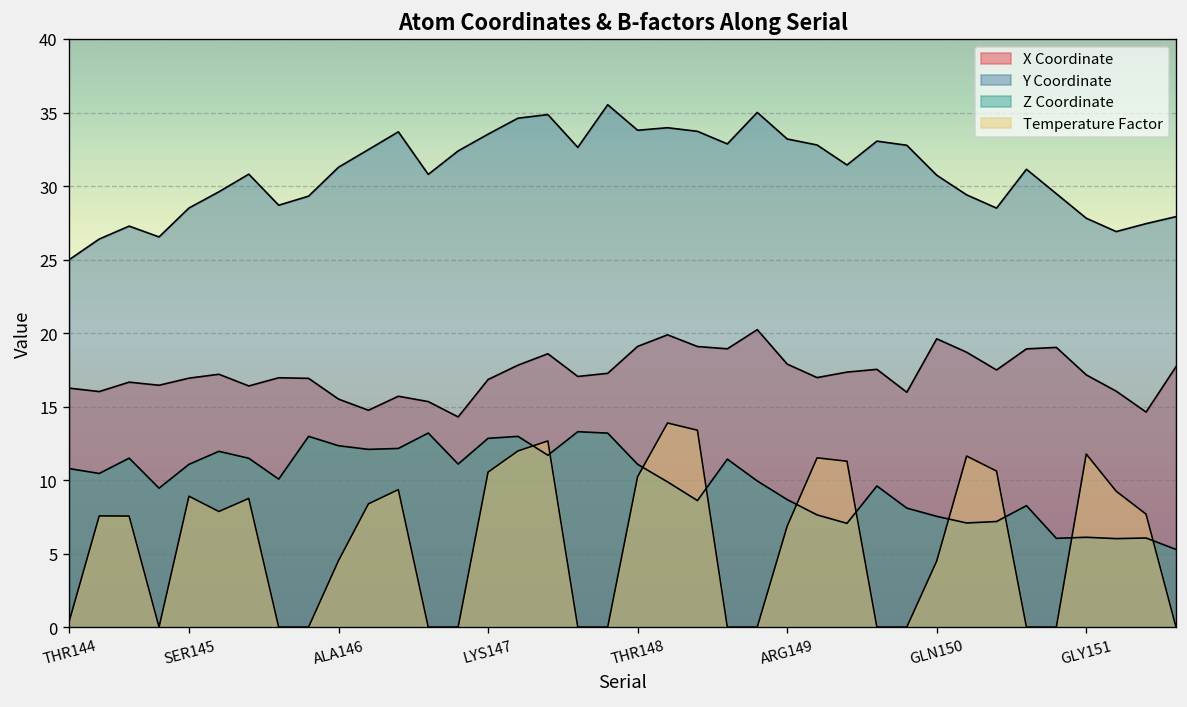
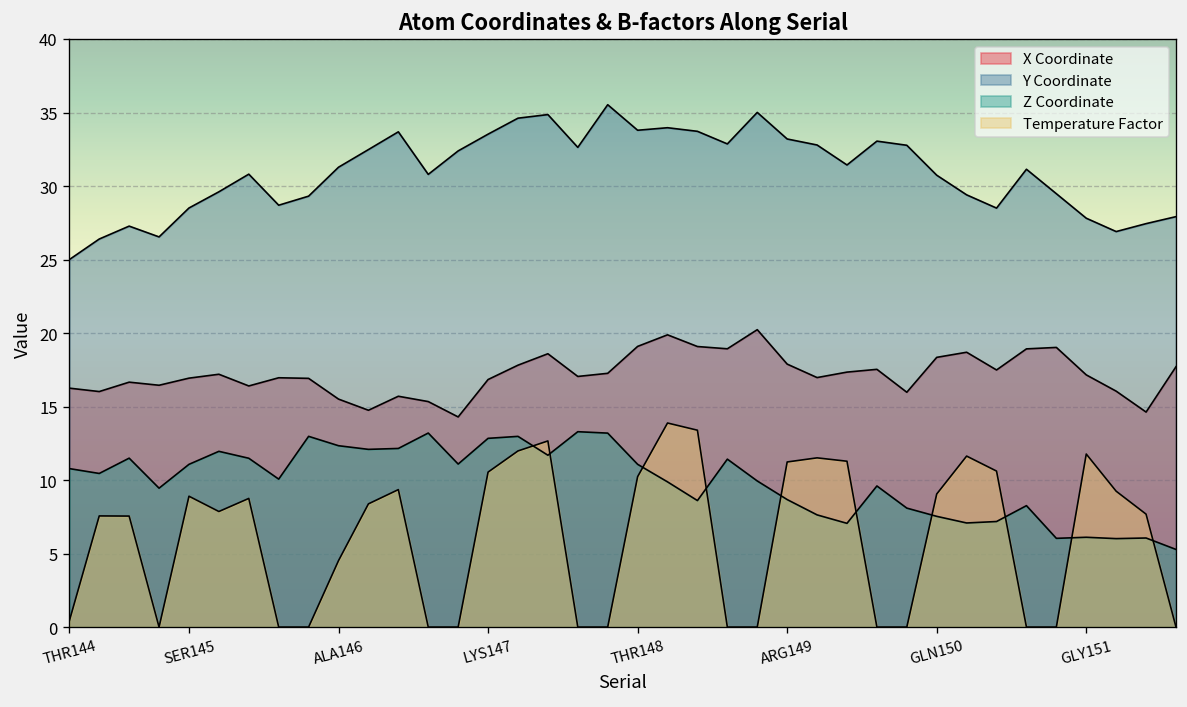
  {
    "X Coordinate": {
      "THR144": 16.3,
      "SER145": 16.9,
      "ALA146": 15.5,
      "LYS147": 16.8,
      "THR148": 19.1,
      "ARG149": 17.9,
-     "GLN150": 19.6,
+     "GLN150": 18.3,
      "GLY151": 17.2
    },
    "Temperature Factor": {
      "THR144": 0.4,
      "SER145": 8.9,
      "ALA146": 4.5,
      "LYS147": 10.5,
      "THR148": 10.2,
-     "ARG149": 6.9,
-     "GLN150": 4.5,
+     "ARG149": 11.2,
+     "GLN150": 9.1,
      "GLY151": 11.8
    }
  }
